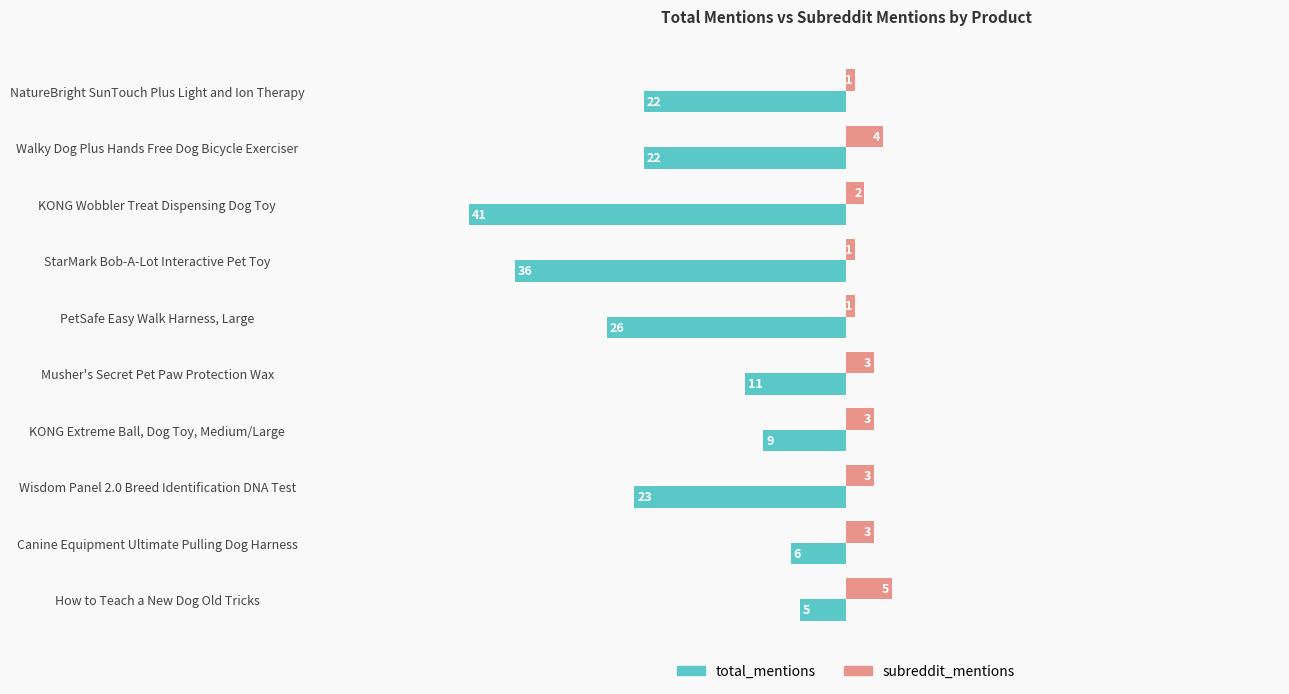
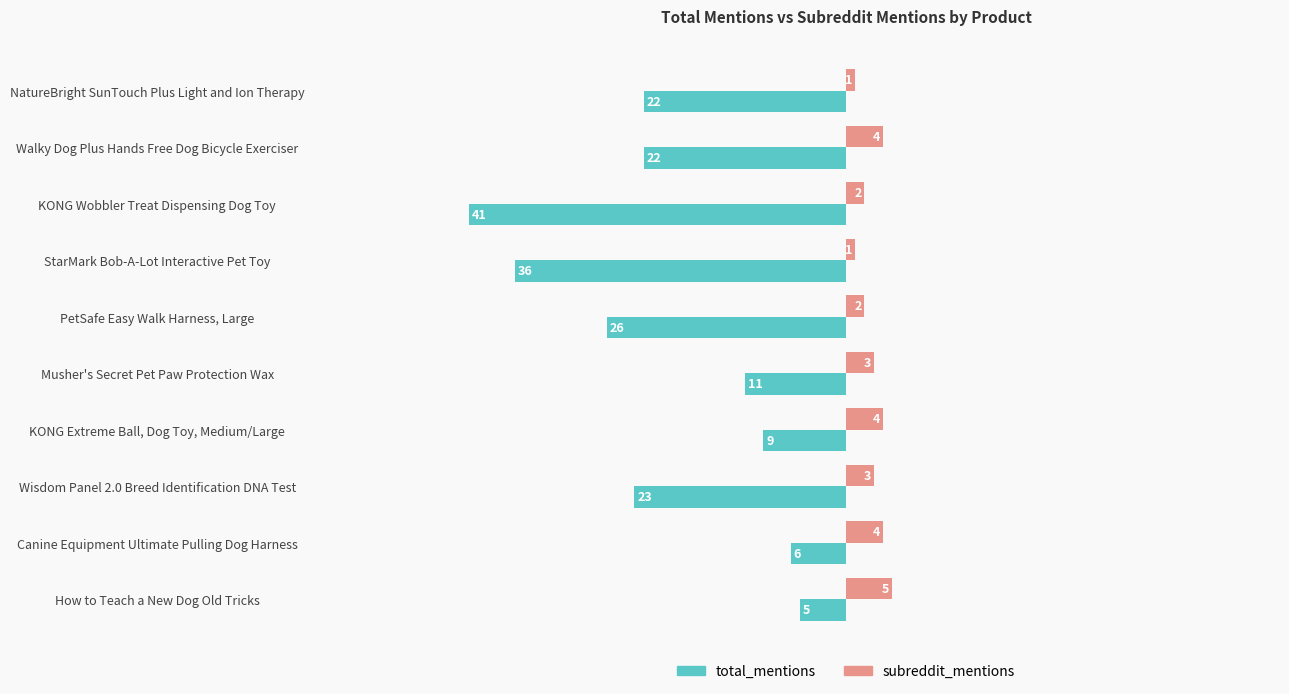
  {
    "subreddit_mentions": {
      "NatureBright SunTouch Plus Light and Ion Therapy": 1,
      "Walky Dog Plus Hands Free Dog Bicycle Exerciser": 4,
      "KONG Wobbler Treat Dispensing Dog Toy": 2,
      "StarMark Bob-A-Lot Interactive Pet Toy": 1,
-     "PetSafe Easy Walk Harness, Large": 1,
+     "PetSafe Easy Walk Harness, Large": 2,
      "Musher's Secret Pet Paw Protection Wax": 3,
-     "KONG Extreme Ball, Dog Toy, Medium/Large": 3,
+     "KONG Extreme Ball, Dog Toy, Medium/Large": 4,
      "Wisdom Panel 2.0 Breed Identification DNA Test": 3,
-     "Canine Equipment Ultimate Pulling Dog Harness": 3,
+     "Canine Equipment Ultimate Pulling Dog Harness": 4,
      "How to Teach a New Dog Old Tricks": 5
    }
  }
